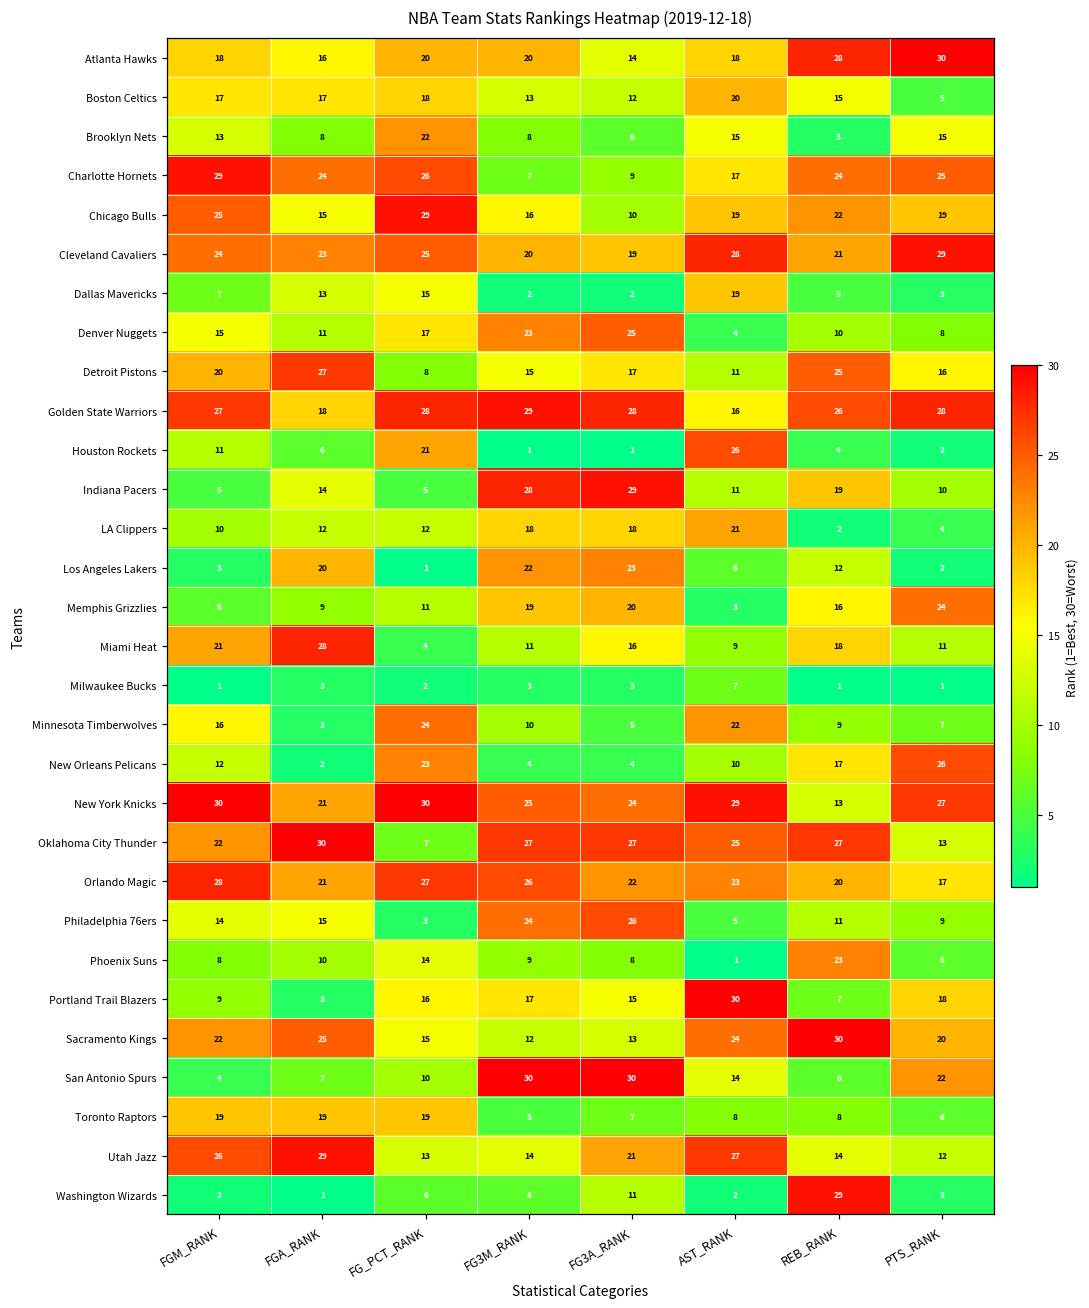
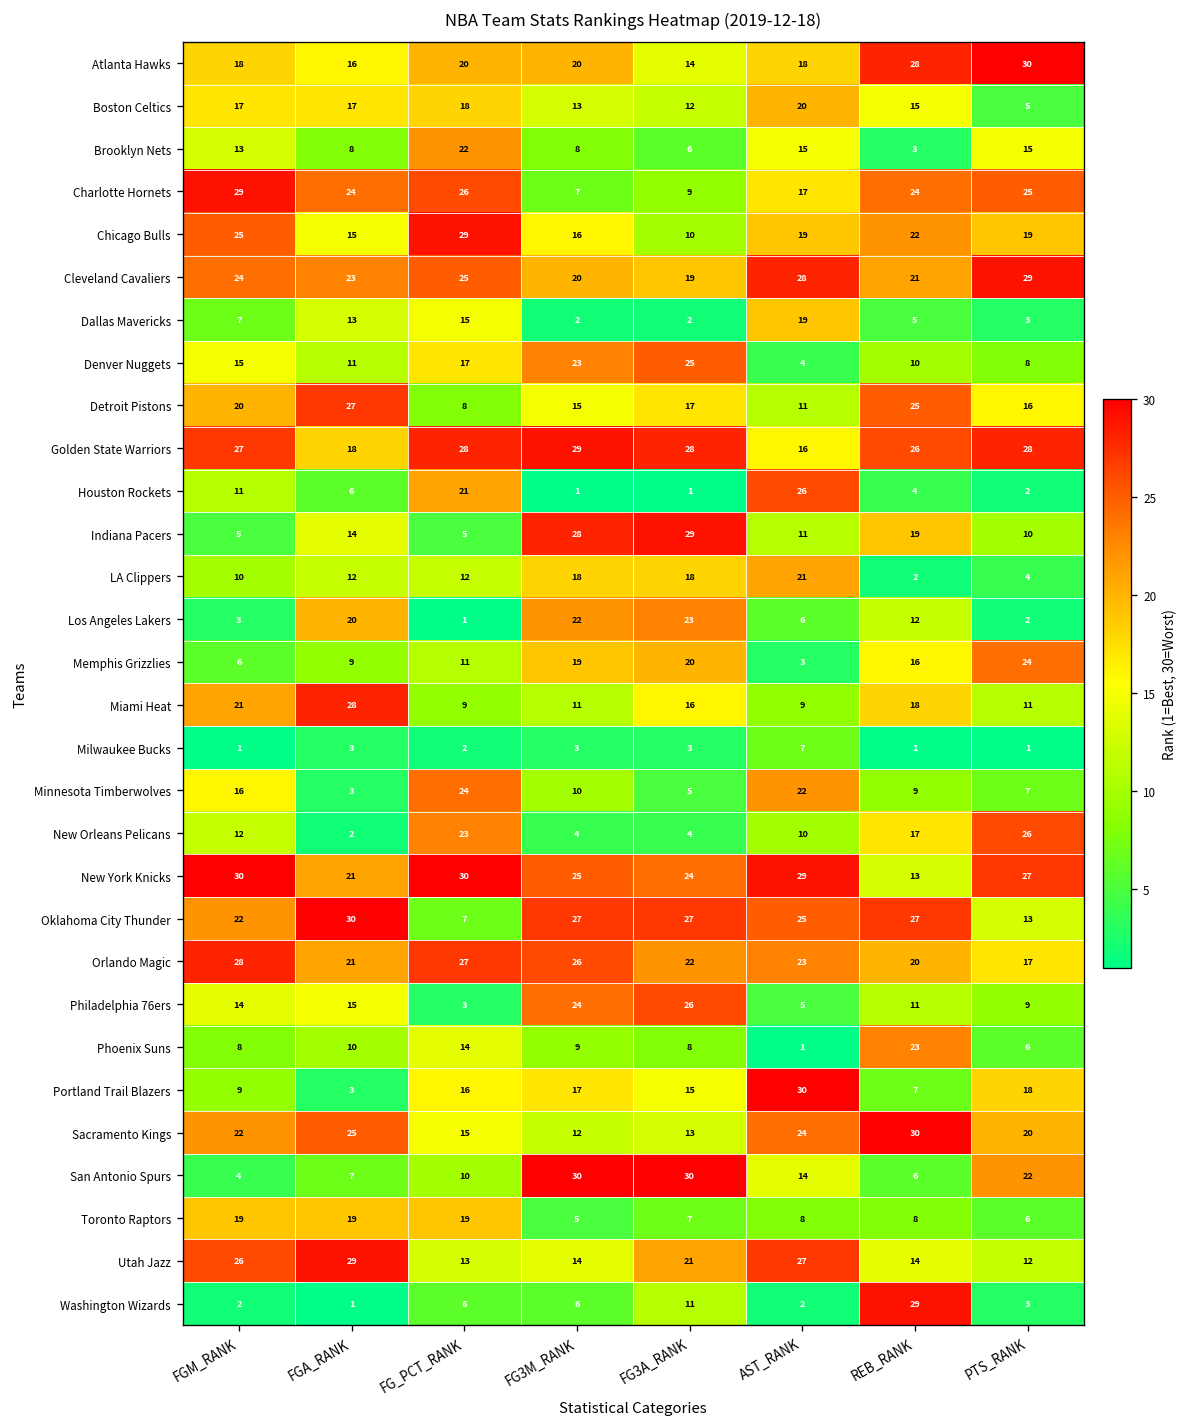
  {
    "Miami Heat": {
      "FGM_RANK": 21,
      "FGA_RANK": 28,
-     "FG_PCT_RANK": 4,
+     "FG_PCT_RANK": 9,
      "FG3M_RANK": 11,
      "FG3A_RANK": 16,
      "AST_RANK": 9,
      "REB_RANK": 18,
      "PTS_RANK": 11
    }
  }
